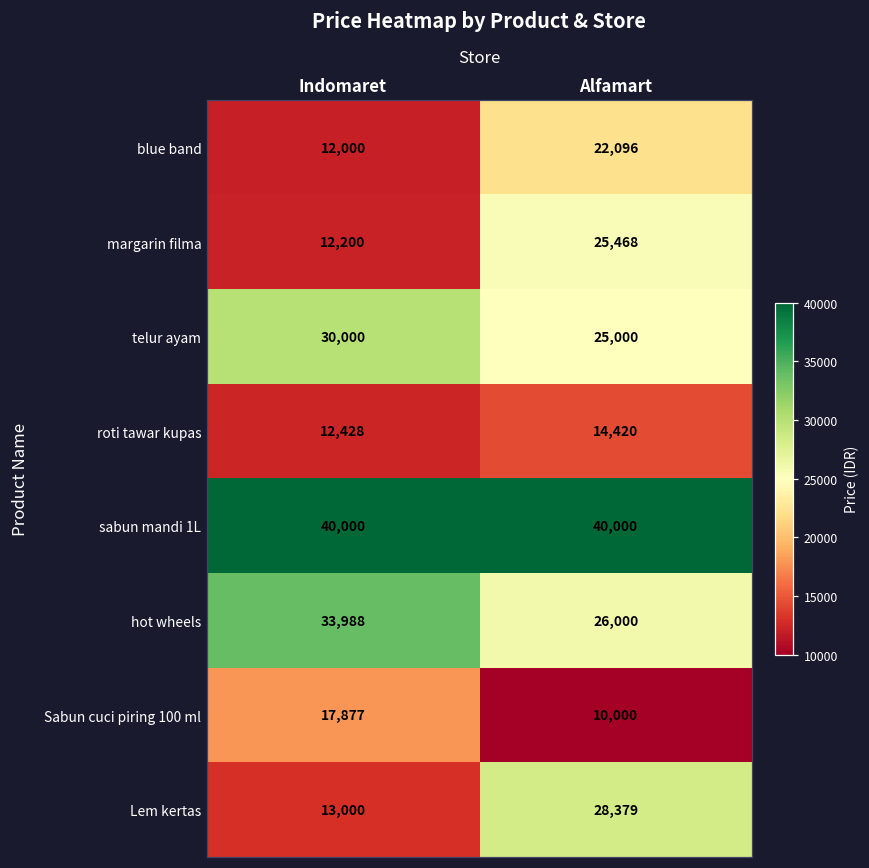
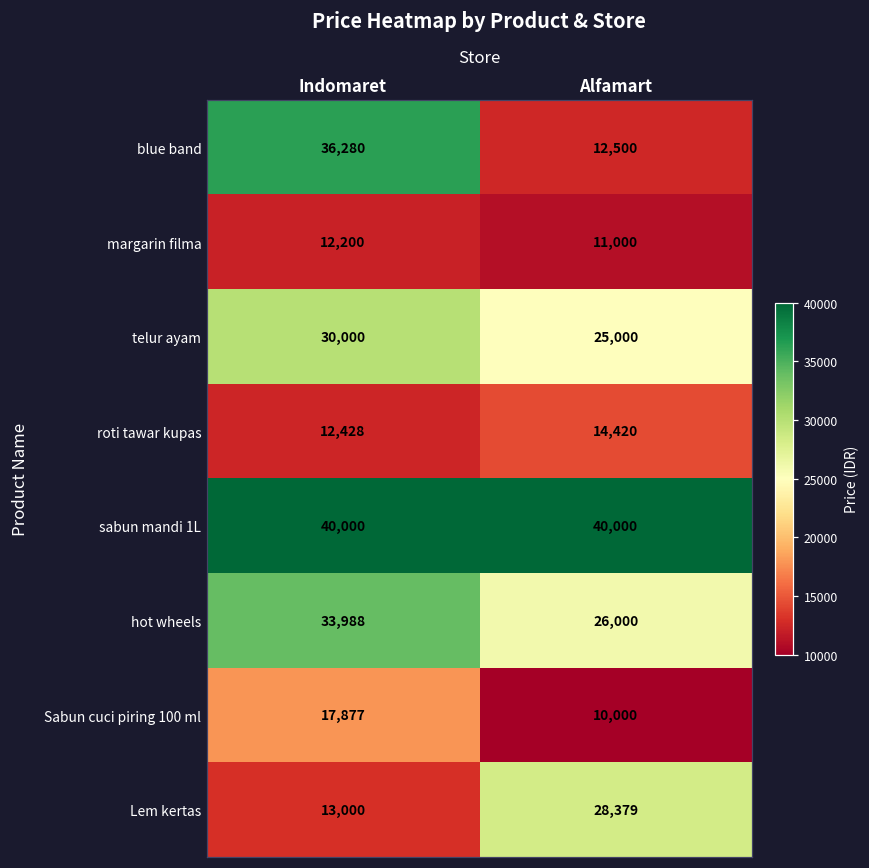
  {
    "blue band": {
-     "Indomaret": "12,000",
-     "Alfamart": "22,096"
+     "Indomaret": "36,280",
+     "Alfamart": "12,500"
    },
    "margarin filma": {
      "Indomaret": "12,200",
-     "Alfamart": "25,468"
+     "Alfamart": "11,000"
    },
    "telur ayam": {
      "Indomaret": "30,000",
      "Alfamart": "25,000"
    },
    "roti tawar kupas": {
      "Indomaret": "12,428",
      "Alfamart": "14,420"
    },
    "sabun mandi 1L": {
      "Indomaret": "40,000",
      "Alfamart": "40,000"
    },
    "hot wheels": {
      "Indomaret": "33,988",
      "Alfamart": "26,000"
    },
    "Sabun cuci piring 100 ml": {
      "Indomaret": "17,877",
      "Alfamart": "10,000"
    },
    "Lem kertas": {
      "Indomaret": "13,000",
      "Alfamart": "28,379"
    }
  }
